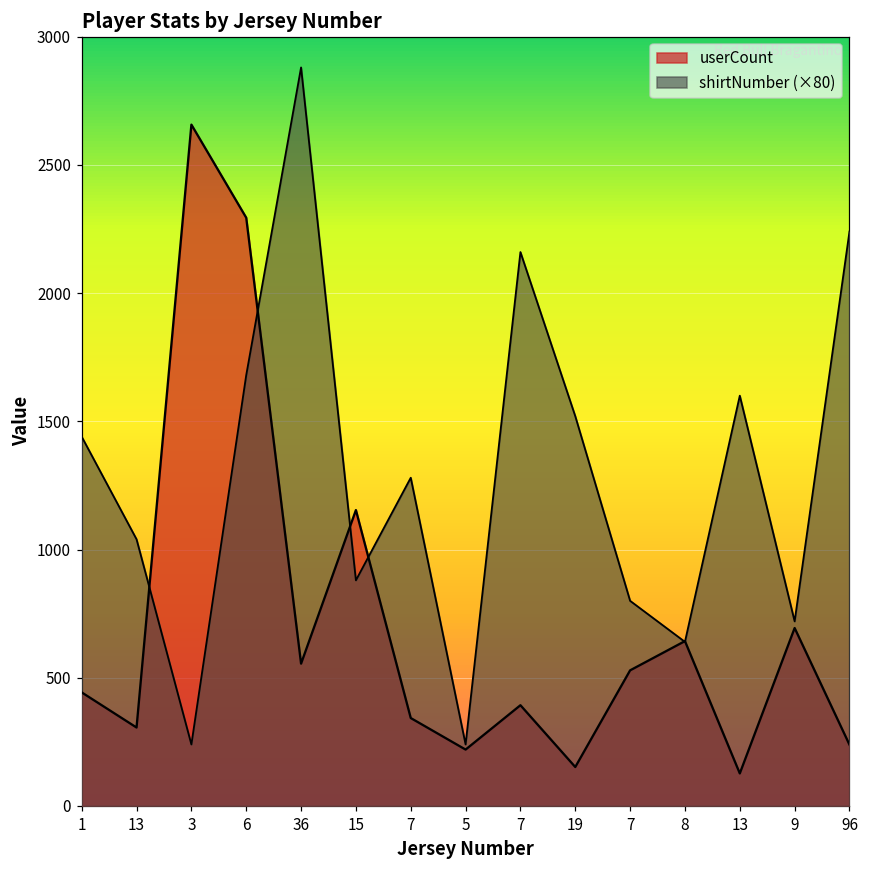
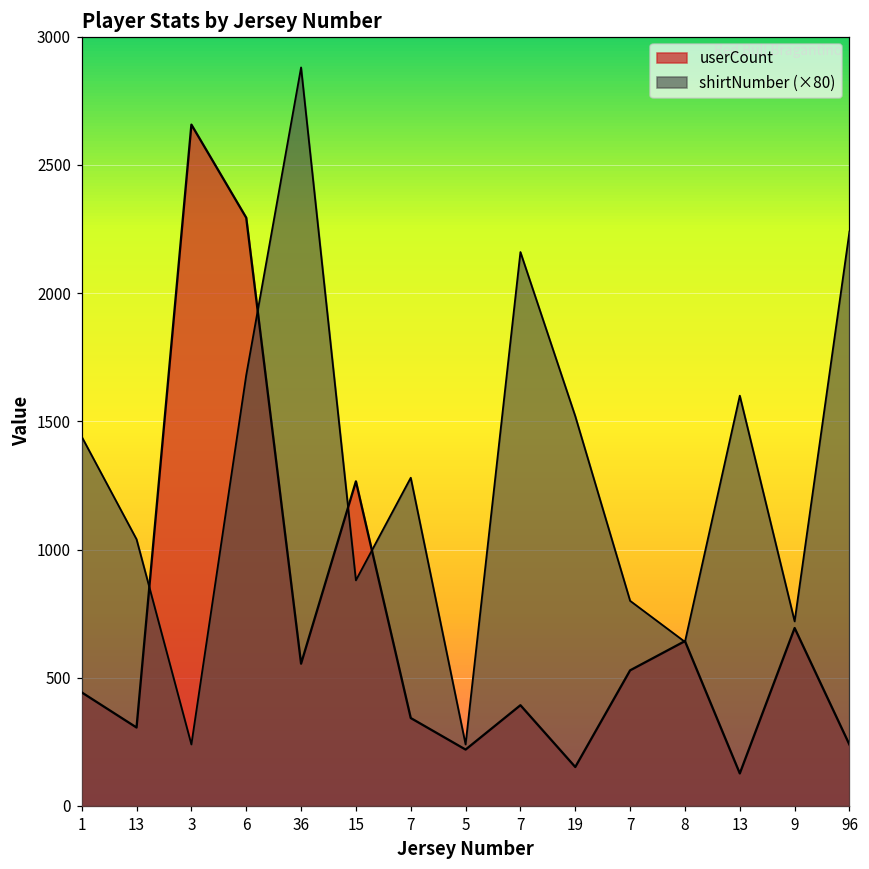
  {
    "userCount": {
      "1": 440,
      "3": 2660,
      "6": 2290,
      "36": 560,
-     "15": 1150,
+     "15": 1270,
      "5": 220,
      "19": 150,
      "9": 690,
      "96": 240
    },
    "shirtNumber (×80)": {
      "1": 1440,
      "3": 240,
      "6": 1680,
      "36": 2880,
      "15": 880,
      "5": 240,
      "19": 1520,
      "9": 720,
      "96": 2240
    }
  }
